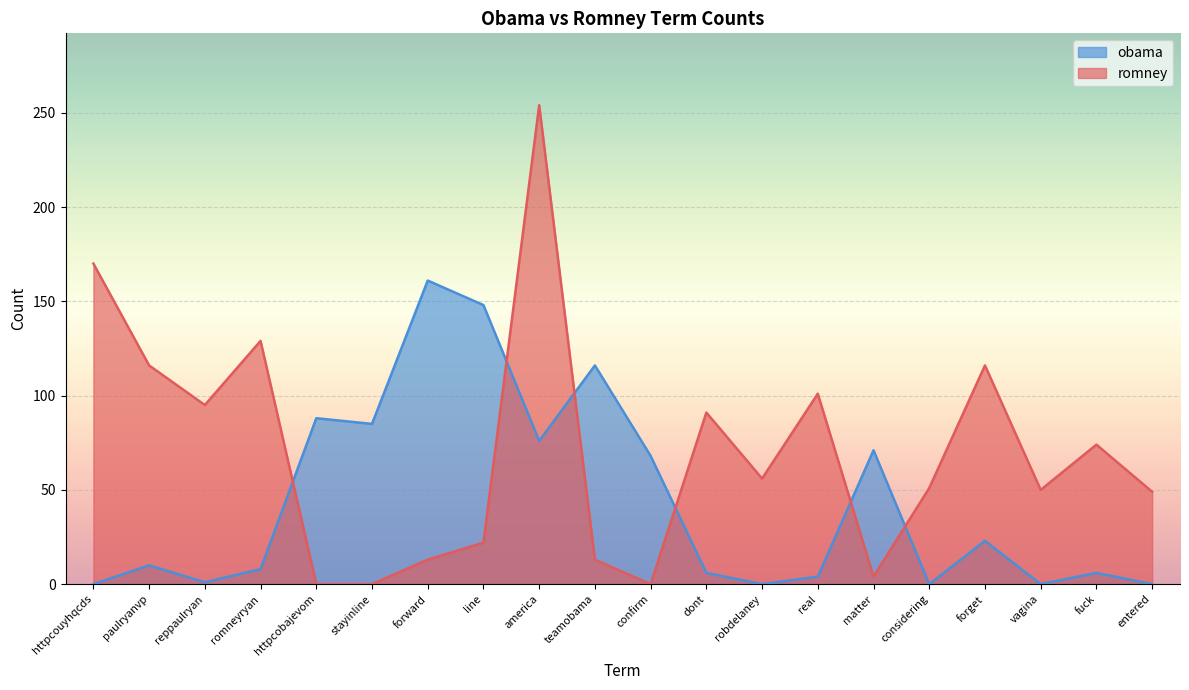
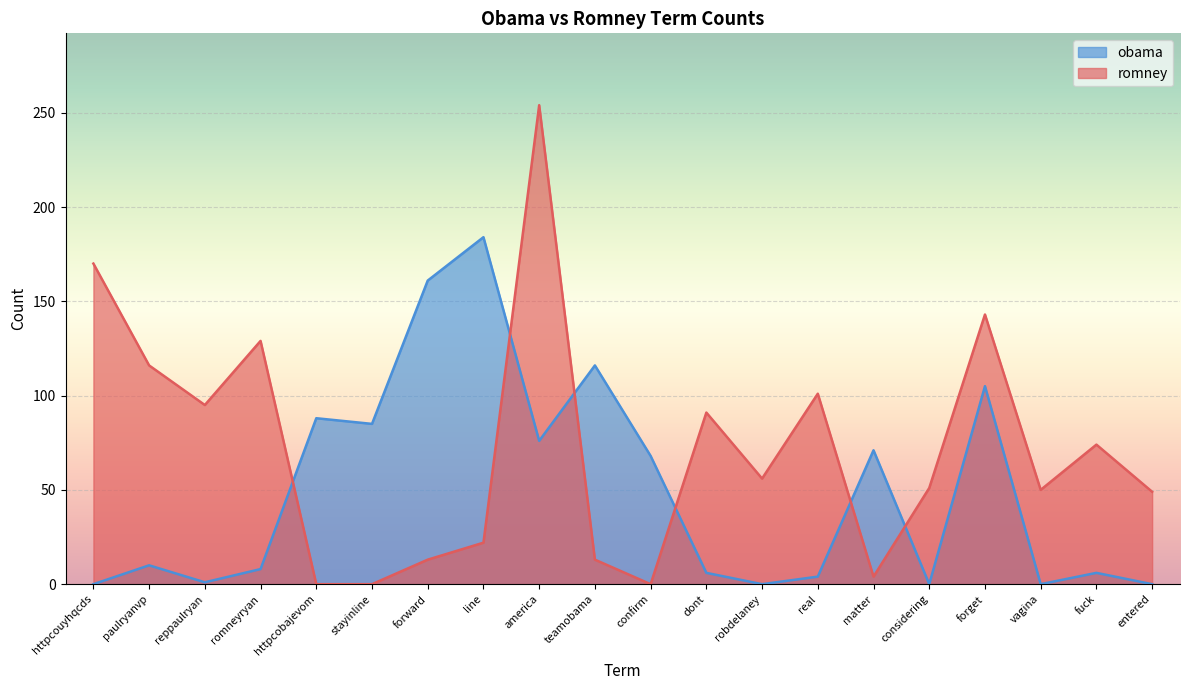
  {
    "obama": {
      "httpcouyhqcds": 0,
      "paulryanvp": 10,
      "reppaulryan": 1,
      "romneyryan": 8,
      "httpcobajevom": 88,
      "stayinline": 85,
      "forward": 161,
-     "line": 148,
+     "line": 184,
      "america": 76,
      "teamobama": 116,
      "confirm": 68,
      "dont": 6,
      "robdelaney": 0,
      "real": 4,
      "matter": 71,
      "considering": 0,
-     "forget": 23,
+     "forget": 105,
      "vagina": 0,
      "fuck": 6,
      "entered": 0
    },
    "romney": {
      "httpcouyhqcds": 170,
      "paulryanvp": 116,
      "reppaulryan": 95,
      "romneyryan": 129,
      "httpcobajevom": 0,
      "stayinline": 0,
      "forward": 13,
      "line": 22,
      "america": 254,
      "teamobama": 13,
      "confirm": 0,
      "dont": 91,
      "robdelaney": 56,
      "real": 101,
      "matter": 4,
      "considering": 51,
-     "forget": 116,
+     "forget": 143,
      "vagina": 50,
      "fuck": 74,
      "entered": 49
    }
  }
